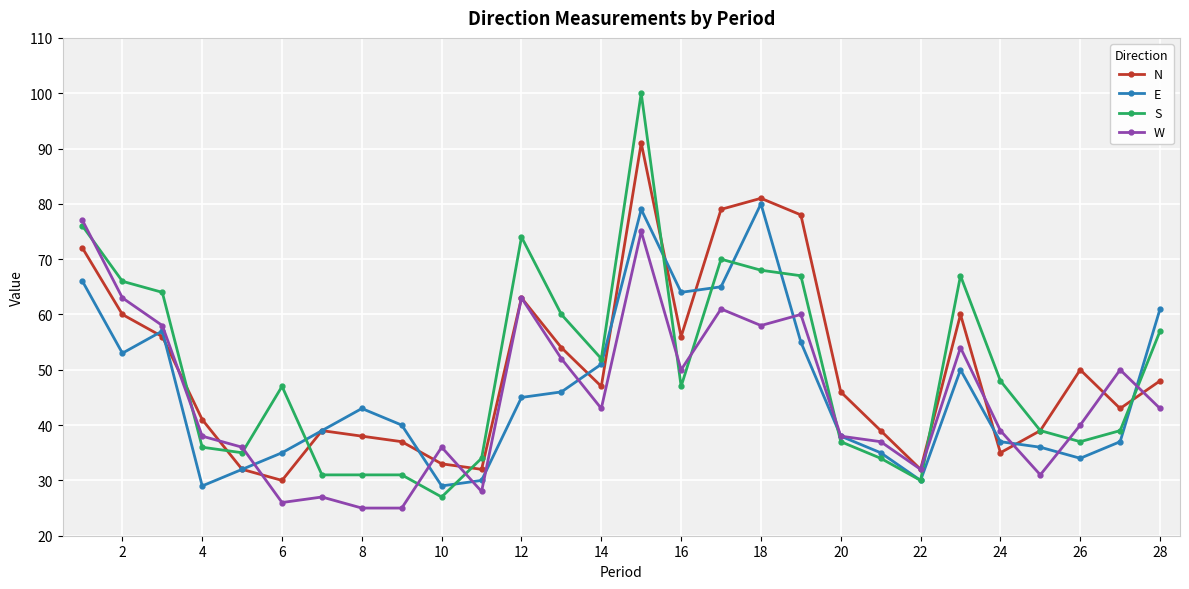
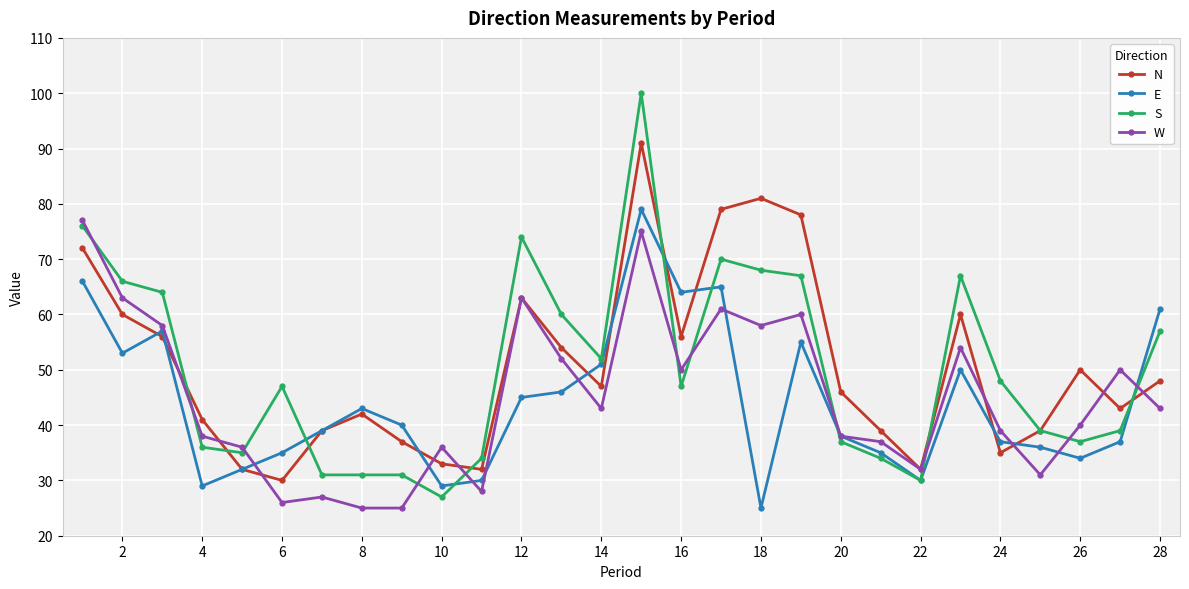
  {
    "N": {
      "2": 60,
      "4": 41,
      "6": 30,
-     "8": 38,
+     "8": 42,
      "10": 33,
      "14": 47,
      "16": 56,
      "18": 81,
      "20": 46,
      "24": 35,
      "26": 50,
      "28": 48
    },
    "E": {
      "2": 53,
      "4": 29,
      "6": 35,
      "8": 43,
      "10": 29,
      "12": 45,
      "14": 51,
      "16": 64,
-     "18": 80,
+     "18": 25,
      "24": 37,
      "26": 34,
      "28": 61
    },
    "S": {
      "2": 66,
      "4": 36,
      "6": 47,
      "8": 31,
      "10": 27,
      "12": 74,
      "14": 52,
      "16": 47,
      "18": 68,
      "20": 37,
      "24": 48,
      "26": 37,
      "28": 57
    },
    "W": {
      "2": 63,
      "4": 38,
      "6": 26,
      "8": 25,
      "10": 36,
      "14": 43,
      "16": 50,
      "18": 58,
      "24": 39,
      "26": 40,
      "28": 43
    }
  }
